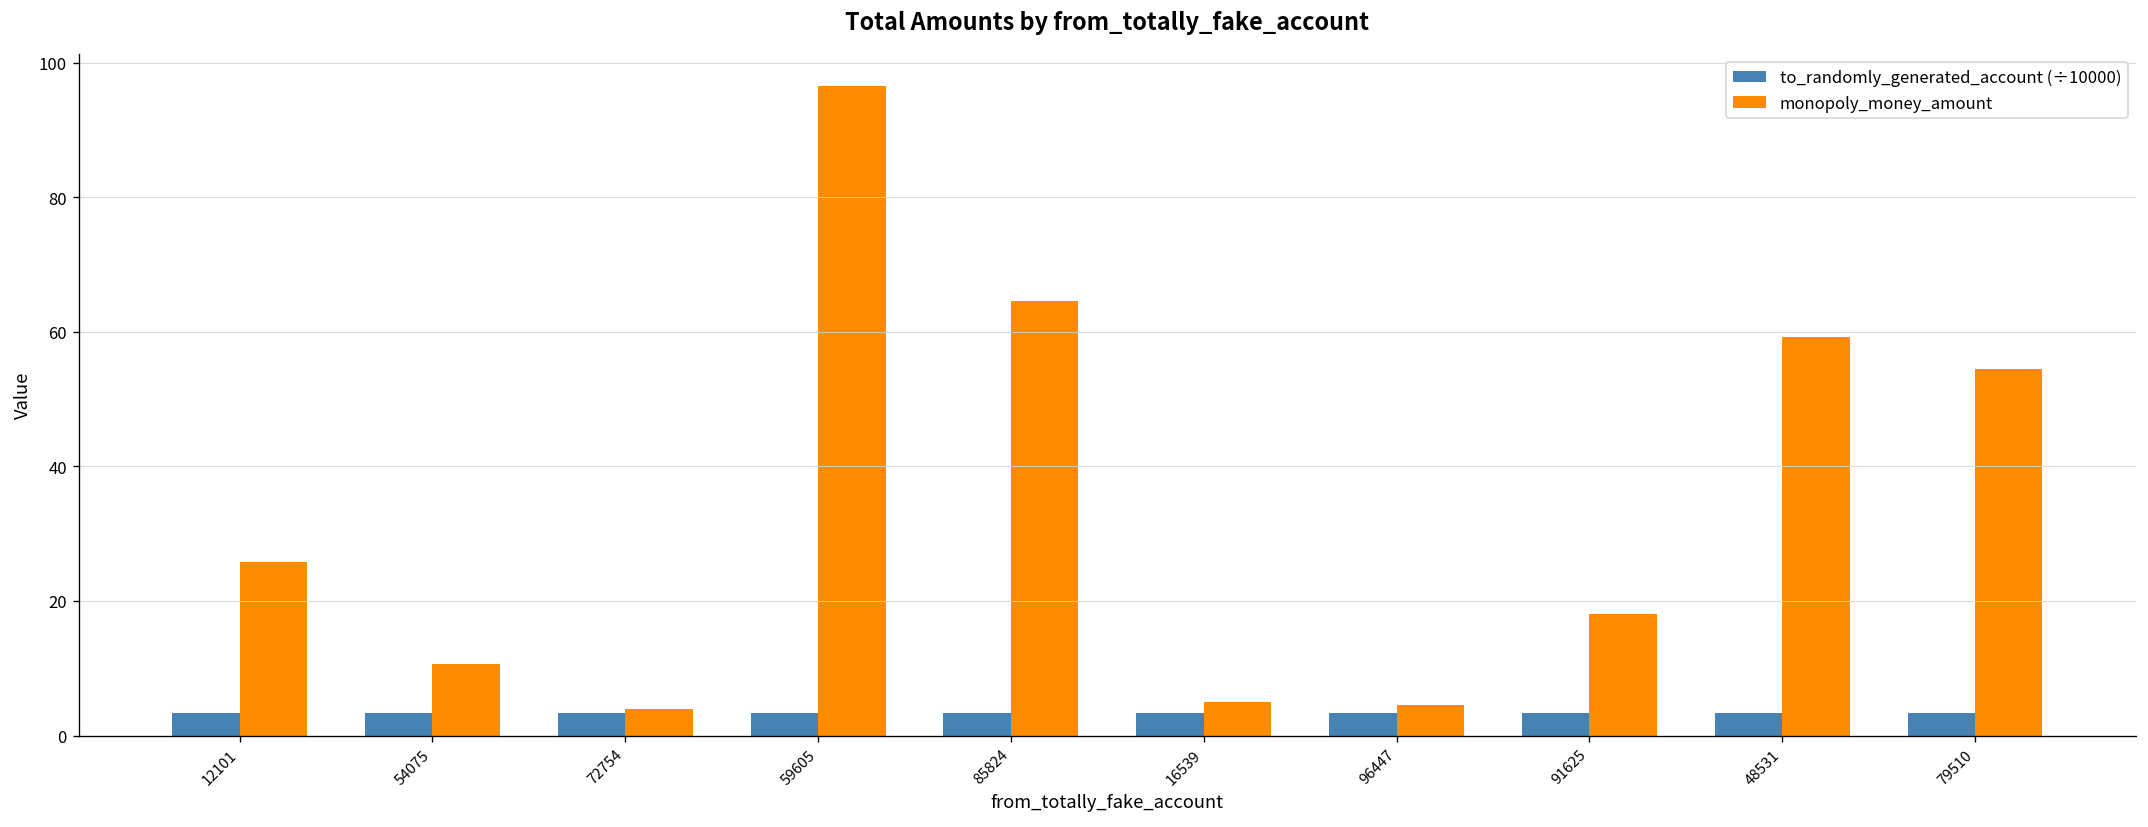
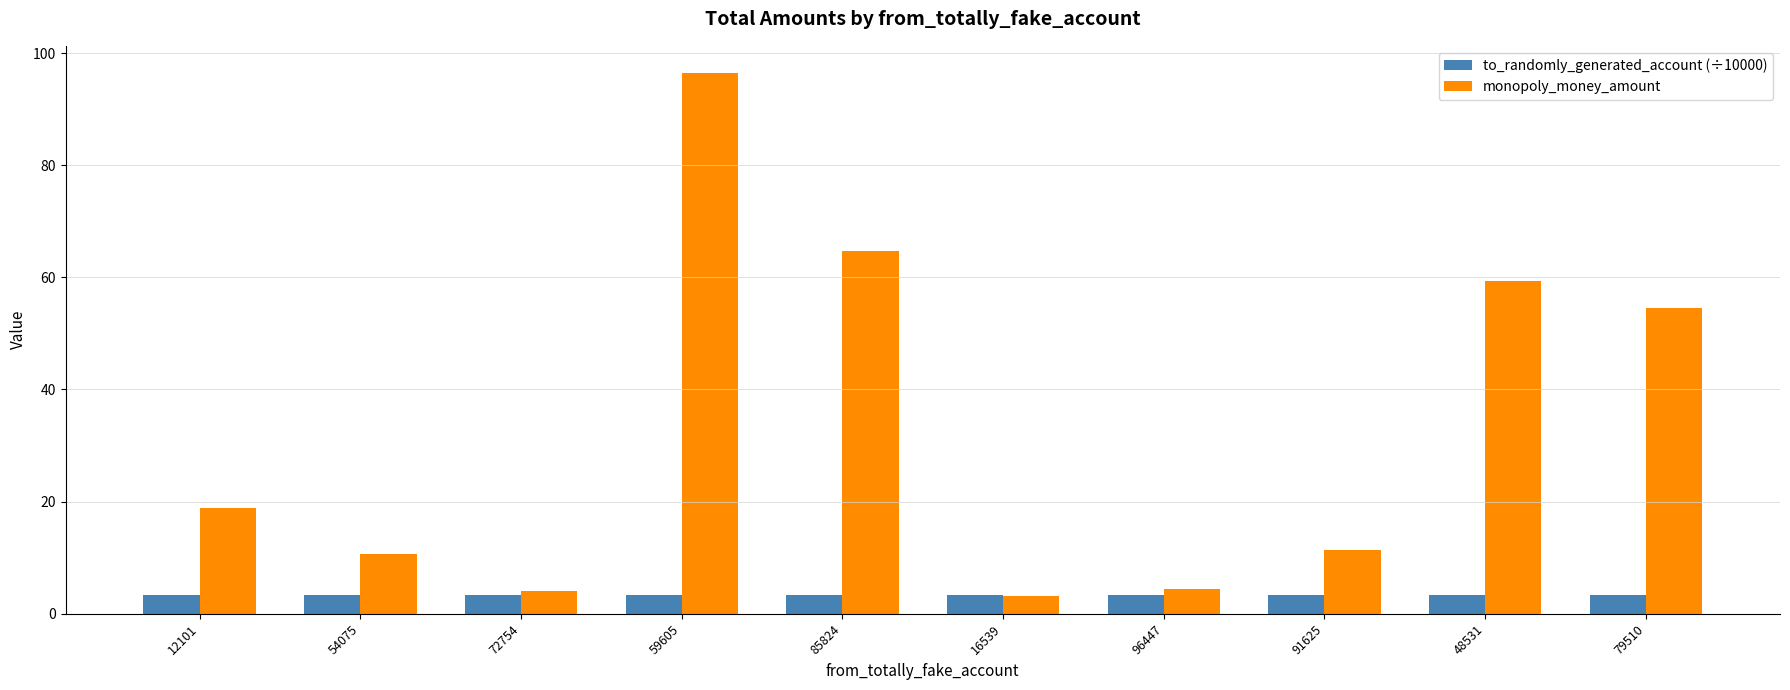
  {
    "to_randomly_generated_account (÷10000)": {
      "12101": 3,
      "54075": 3,
      "72754": 3,
      "59605": 3,
      "85824": 3,
      "16539": 3,
      "96447": 3,
      "91625": 3,
      "48531": 3,
      "79510": 3
    },
    "monopoly_money_amount": {
-     "12101": 26,
+     "12101": 19,
      "54075": 11,
      "72754": 4,
      "59605": 96,
      "85824": 65,
-     "16539": 5,
+     "16539": 3,
      "96447": 5,
-     "91625": 18,
+     "91625": 11,
      "48531": 59,
      "79510": 55
    }
  }
